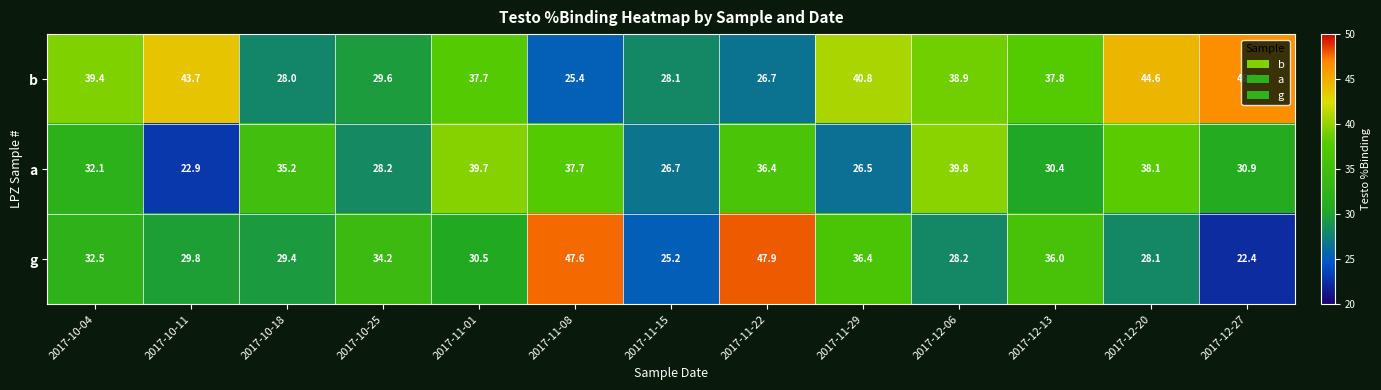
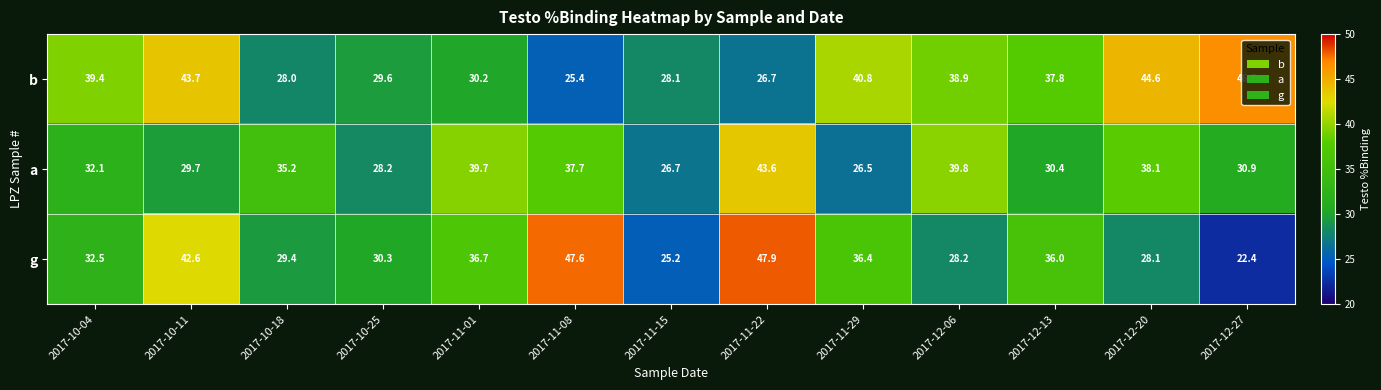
  {
    "b": {
      "2017-10-04": 39.4,
      "2017-10-11": 43.7,
      "2017-10-18": 28.0,
      "2017-10-25": 29.6,
-     "2017-11-01": 37.7,
+     "2017-11-01": 30.2,
      "2017-11-08": 25.4,
      "2017-11-15": 28.1,
      "2017-11-22": 26.7,
      "2017-11-29": 40.8,
      "2017-12-06": 38.9,
      "2017-12-13": 37.8,
      "2017-12-20": 44.6
    },
    "a": {
      "2017-10-04": 32.1,
-     "2017-10-11": 22.9,
+     "2017-10-11": 29.7,
      "2017-10-18": 35.2,
      "2017-10-25": 28.2,
      "2017-11-01": 39.7,
      "2017-11-08": 37.7,
      "2017-11-15": 26.7,
-     "2017-11-22": 36.4,
+     "2017-11-22": 43.6,
      "2017-11-29": 26.5,
      "2017-12-06": 39.8,
      "2017-12-13": 30.4,
      "2017-12-20": 38.1,
      "2017-12-27": 30.9
    },
    "g": {
      "2017-10-04": 32.5,
-     "2017-10-11": 29.8,
+     "2017-10-11": 42.6,
      "2017-10-18": 29.4,
-     "2017-10-25": 34.2,
-     "2017-11-01": 30.5,
+     "2017-10-25": 30.3,
+     "2017-11-01": 36.7,
      "2017-11-08": 47.6,
      "2017-11-15": 25.2,
      "2017-11-22": 47.9,
      "2017-11-29": 36.4,
      "2017-12-06": 28.2,
      "2017-12-13": 36.0,
      "2017-12-20": 28.1,
      "2017-12-27": 22.4
    }
  }
